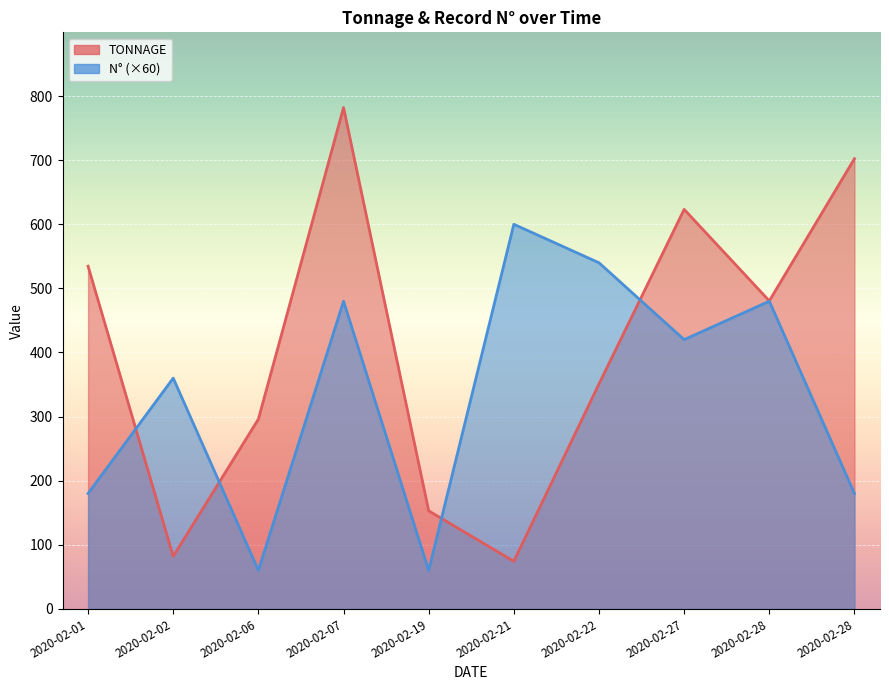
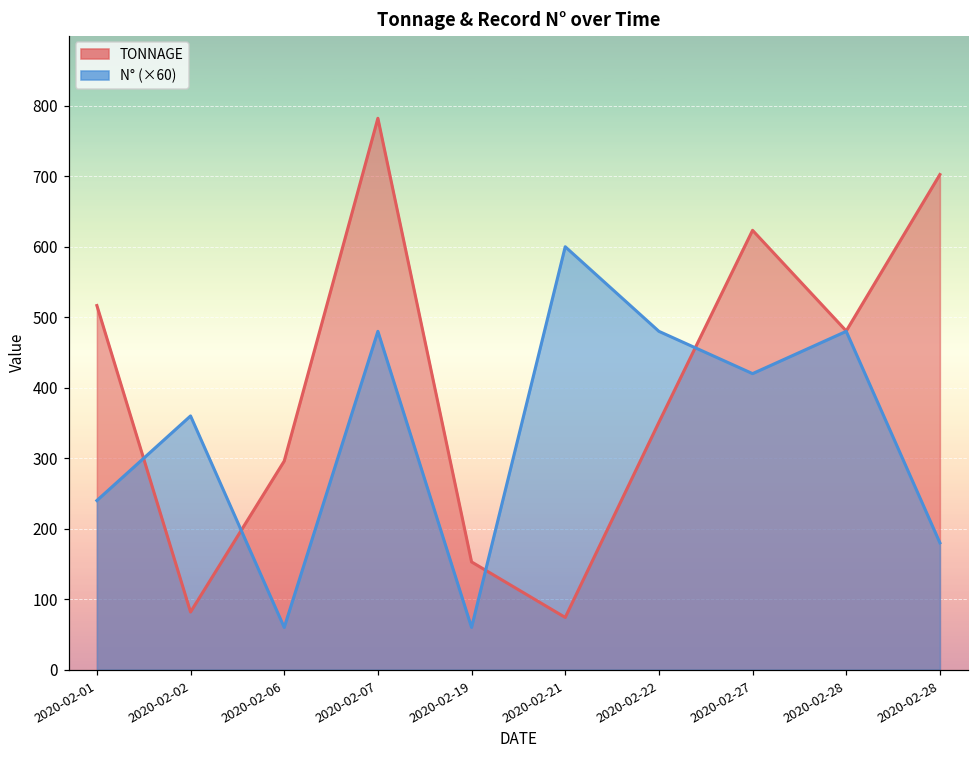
  {
    "TONNAGE": {
-     "2020-02-01": 530,
+     "2020-02-01": 520,
      "2020-02-02": 80,
      "2020-02-06": 300,
      "2020-02-07": 780,
      "2020-02-19": 150,
      "2020-02-21": 70,
      "2020-02-22": 350,
      "2020-02-27": 620
    },
    "N° (×60)": {
-     "2020-02-01": 180,
+     "2020-02-01": 240,
      "2020-02-02": 360,
      "2020-02-06": 60,
      "2020-02-07": 480,
      "2020-02-19": 60,
      "2020-02-21": 600,
-     "2020-02-22": 540,
+     "2020-02-22": 480,
      "2020-02-27": 420
    }
  }
